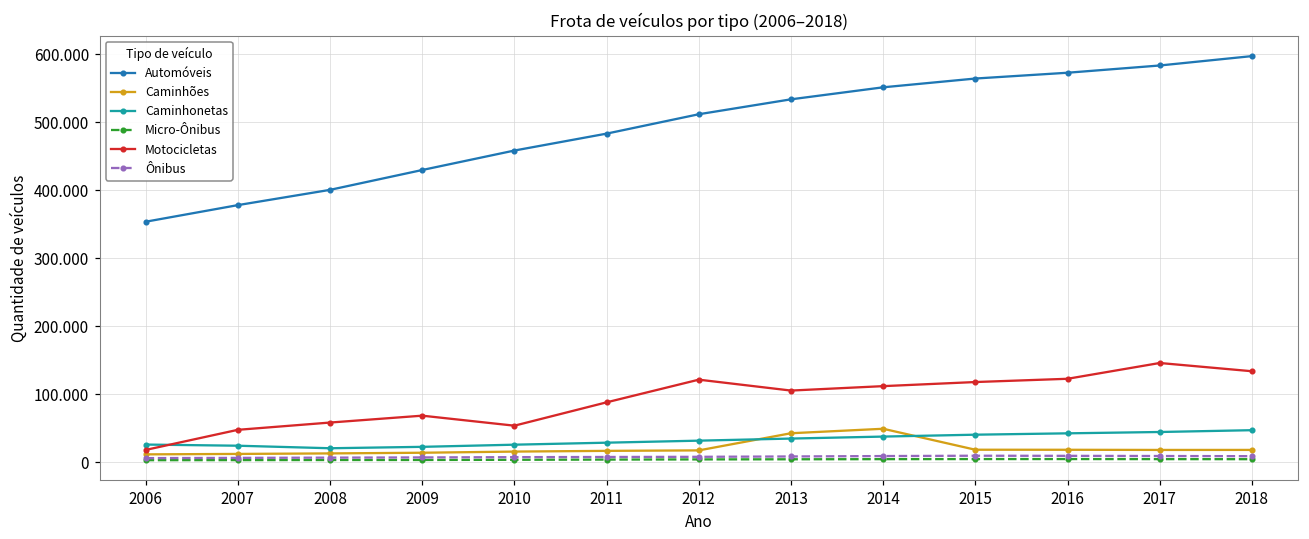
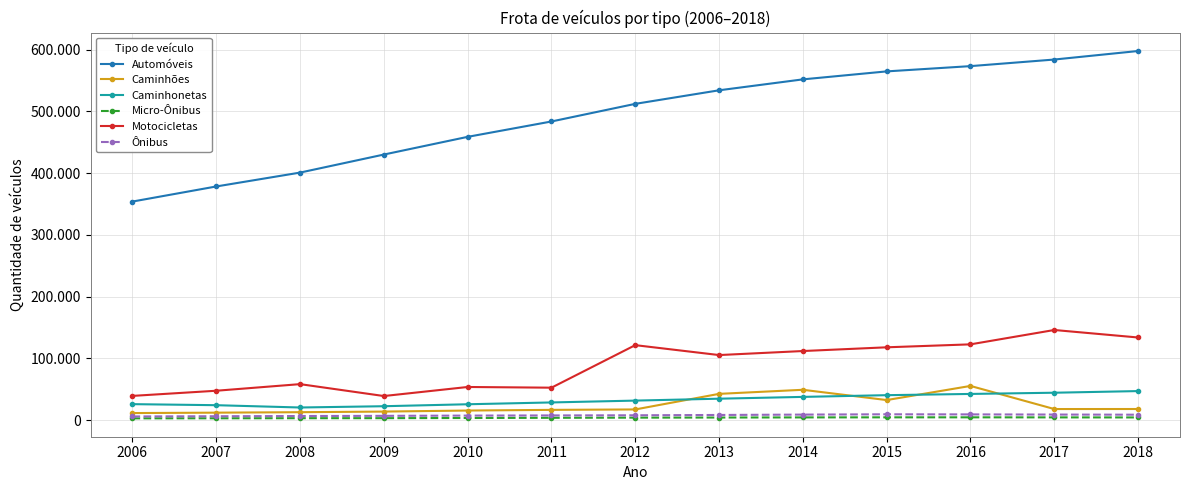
  {
    "Caminhões": {
      "2006": 10,
      "2007": 10,
      "2008": 10,
      "2009": 10,
      "2010": 20,
      "2011": 20,
      "2012": 20,
      "2013": 40,
      "2014": 50,
-     "2015": 20,
-     "2016": 20,
+     "2015": 30,
+     "2016": 60,
      "2017": 20,
      "2018": 20
    },
    "Micro-Ônibus": {
      "2014": 0,
      "2015": 0,
      "2016": 0,
      "2017": 0,
      "2018": 0
    },
    "Motocicletas": {
-     "2006": 20,
+     "2006": 40,
      "2007": 50,
      "2008": 60,
-     "2009": 70,
+     "2009": 40,
      "2010": 50,
-     "2011": 90,
+     "2011": 50,
      "2012": 120,
      "2013": 110,
      "2014": 110,
      "2015": 120,
      "2016": 120,
      "2017": 150,
      "2018": 130
    },
    "Ônibus": {
      "2014": 10,
      "2015": 10,
      "2016": 10,
      "2017": 10,
      "2018": 10
    }
  }
